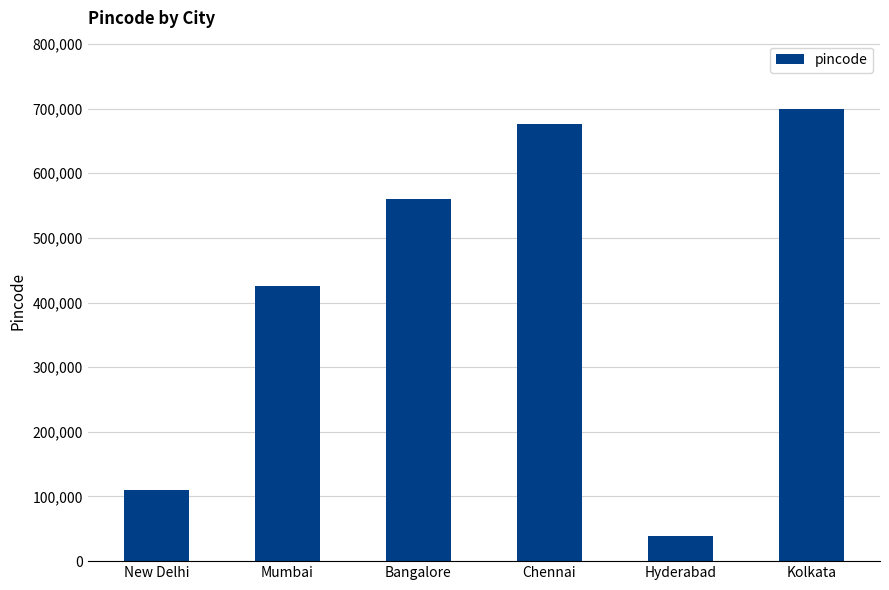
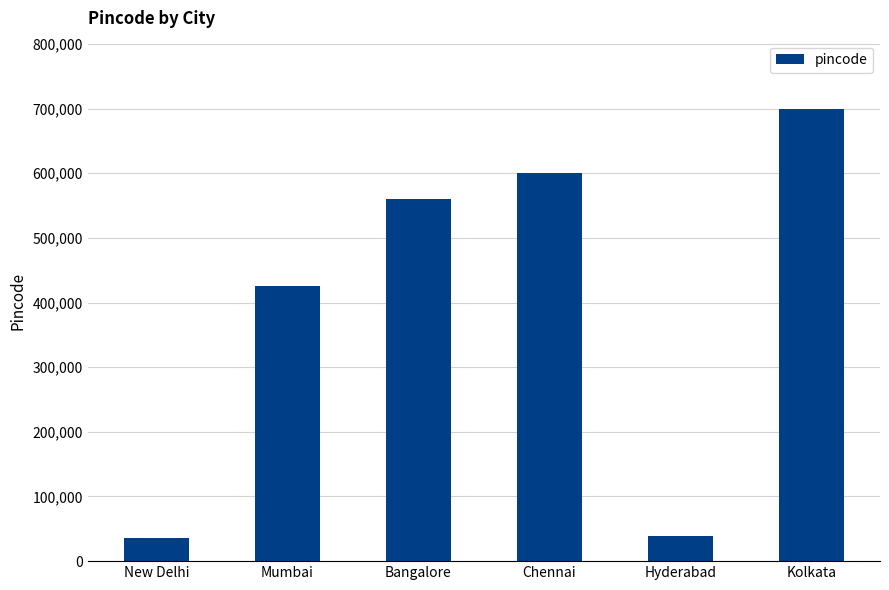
  {
-   "New Delhi": "110,000",
+   "New Delhi": "40,000",
    "Mumbai": "430,000",
    "Bangalore": "560,000",
-   "Chennai": "680,000",
+   "Chennai": "600,000",
    "Hyderabad": "40,000",
    "Kolkata": "700,000"
  }
